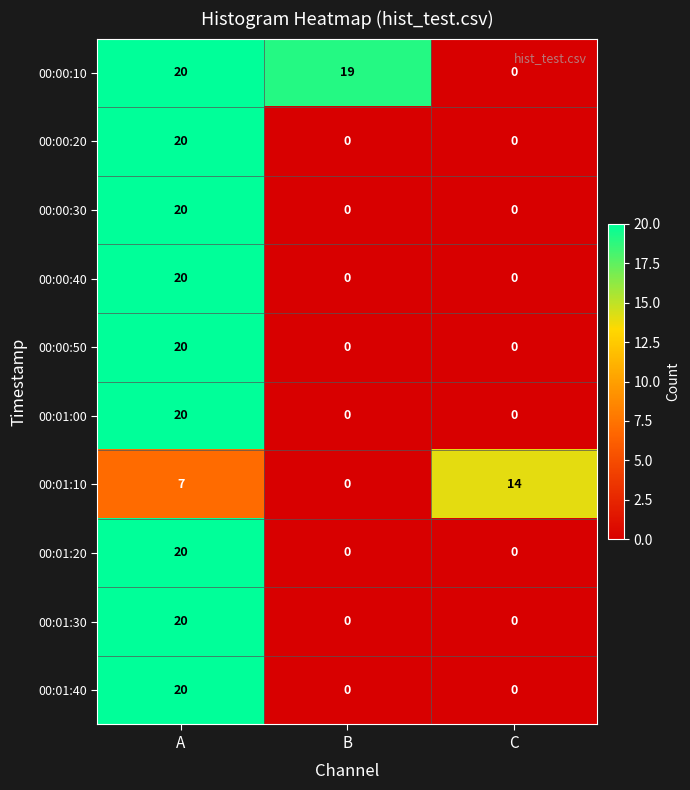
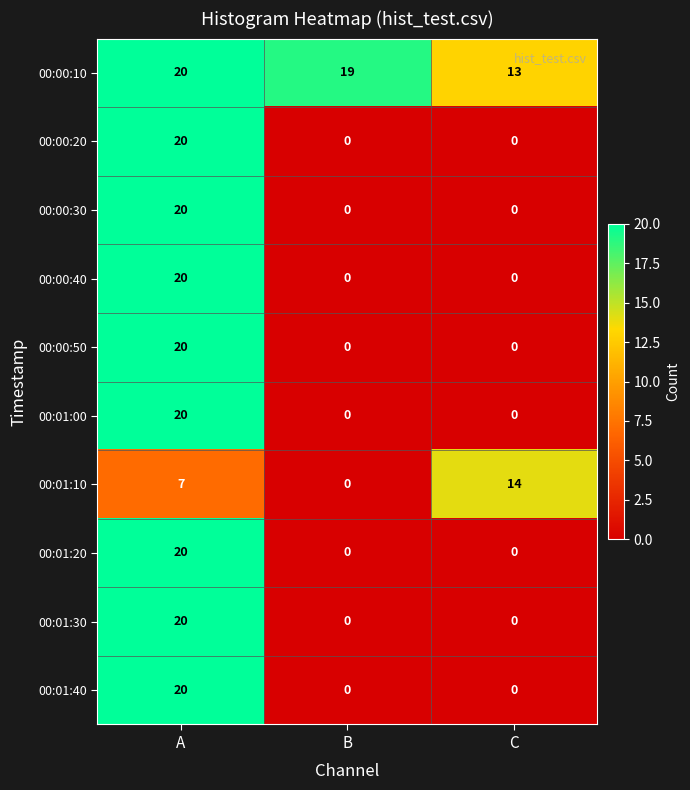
  {
    "00:00:10": {
      "A": 20,
      "B": 19,
-     "C": 0
+     "C": 13
    },
    "00:00:20": {
      "A": 20,
      "B": 0,
      "C": 0
    },
    "00:00:30": {
      "A": 20,
      "B": 0,
      "C": 0
    },
    "00:00:40": {
      "A": 20,
      "B": 0,
      "C": 0
    },
    "00:00:50": {
      "A": 20,
      "B": 0,
      "C": 0
    },
    "00:01:00": {
      "A": 20,
      "B": 0,
      "C": 0
    },
    "00:01:10": {
      "A": 7,
      "B": 0,
      "C": 14
    },
    "00:01:20": {
      "A": 20,
      "B": 0,
      "C": 0
    },
    "00:01:30": {
      "A": 20,
      "B": 0,
      "C": 0
    },
    "00:01:40": {
      "A": 20,
      "B": 0,
      "C": 0
    }
  }
